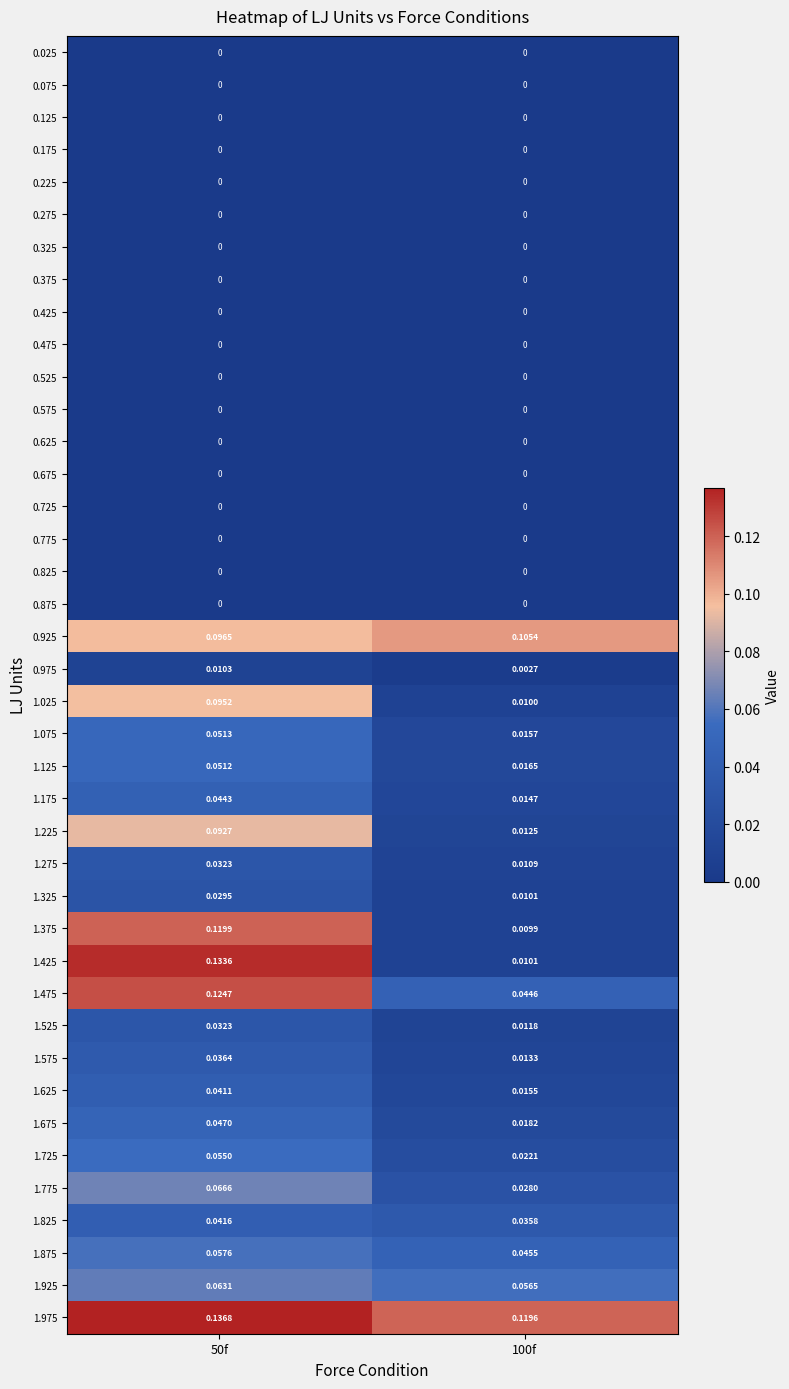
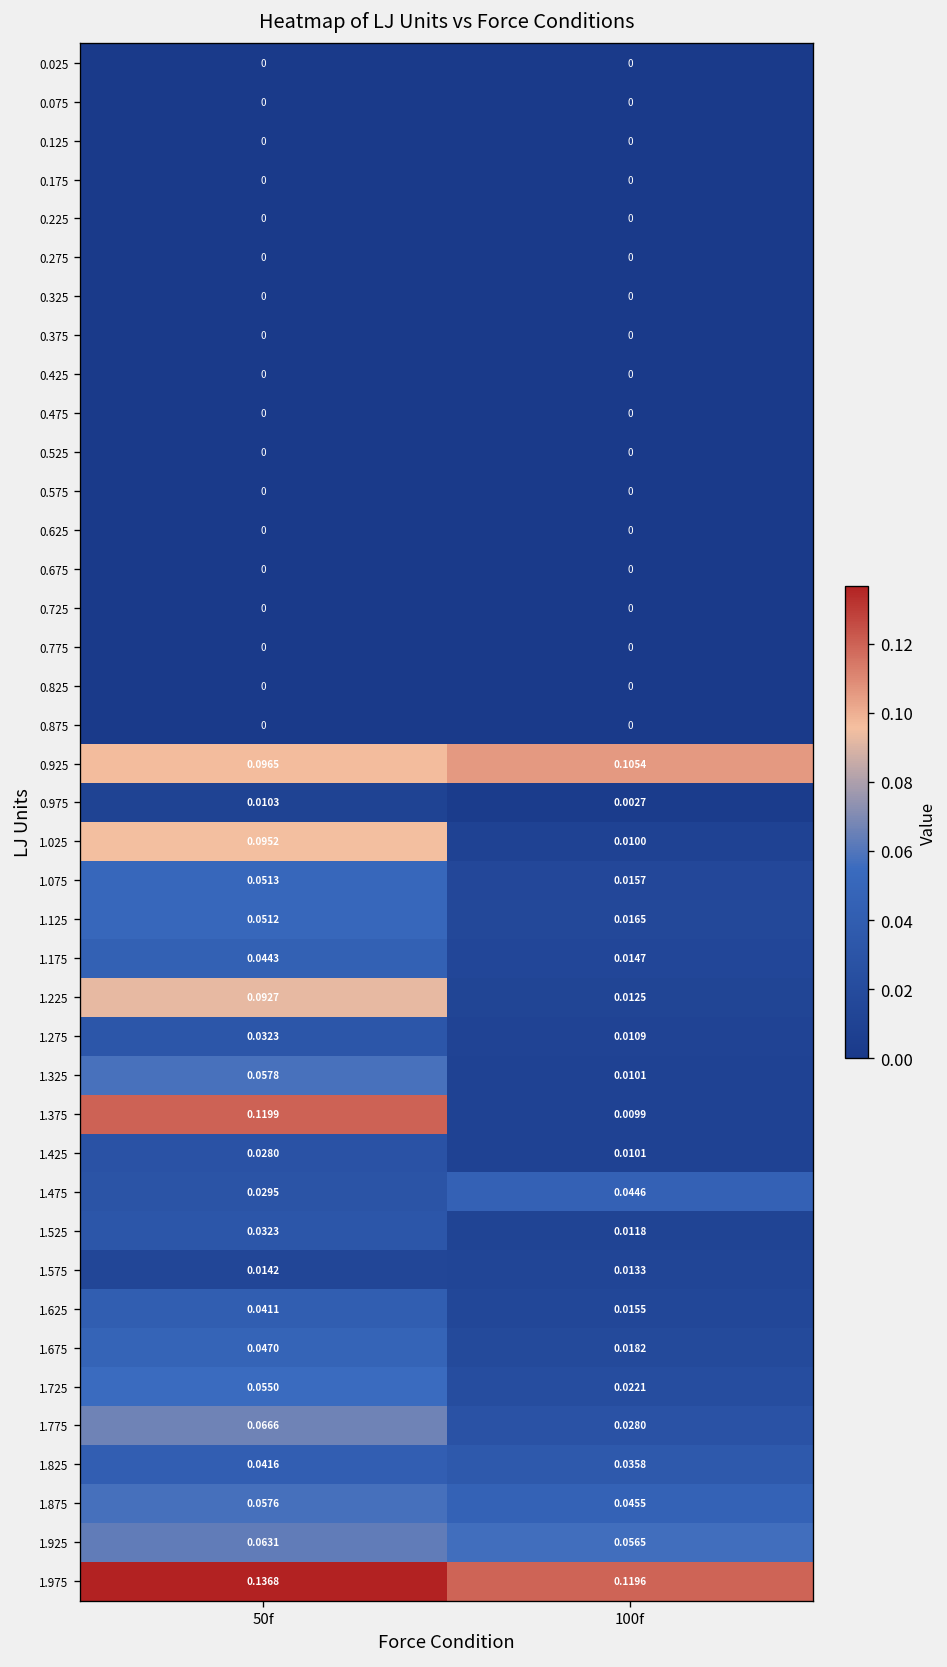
  {
    "0.025": {
      "50f": 0,
      "100f": 0
    },
    "0.075": {
      "50f": 0,
      "100f": 0
    },
    "0.125": {
      "50f": 0,
      "100f": 0
    },
    "0.175": {
      "50f": 0,
      "100f": 0
    },
    "0.225": {
      "50f": 0,
      "100f": 0
    },
    "0.275": {
      "50f": 0,
      "100f": 0
    },
    "0.325": {
      "50f": 0,
      "100f": 0
    },
    "0.375": {
      "50f": 0,
      "100f": 0
    },
    "0.425": {
      "50f": 0,
      "100f": 0
    },
    "0.475": {
      "50f": 0,
      "100f": 0
    },
    "0.525": {
      "50f": 0,
      "100f": 0
    },
    "0.575": {
      "50f": 0,
      "100f": 0
    },
    "0.625": {
      "50f": 0,
      "100f": 0
    },
    "0.675": {
      "50f": 0,
      "100f": 0
    },
    "0.725": {
      "50f": 0,
      "100f": 0
    },
    "0.775": {
      "50f": 0,
      "100f": 0
    },
    "0.825": {
      "50f": 0,
      "100f": 0
    },
    "0.875": {
      "50f": 0,
      "100f": 0
    },
    "0.925": {
      "50f": 0.0965,
      "100f": 0.1054
    },
    "0.975": {
      "50f": 0.0103,
      "100f": 0.0027
    },
    "1.025": {
      "50f": 0.0952,
      "100f": 0.0100
    },
    "1.075": {
      "50f": 0.0513,
      "100f": 0.0157
    },
    "1.125": {
      "50f": 0.0512,
      "100f": 0.0165
    },
    "1.175": {
      "50f": 0.0443,
      "100f": 0.0147
    },
    "1.225": {
      "50f": 0.0927,
      "100f": 0.0125
    },
    "1.275": {
      "50f": 0.0323,
      "100f": 0.0109
    },
    "1.325": {
-     "50f": 0.0295,
+     "50f": 0.0578,
      "100f": 0.0101
    },
    "1.375": {
      "50f": 0.1199,
      "100f": 0.0099
    },
    "1.425": {
-     "50f": 0.1336,
+     "50f": 0.0280,
      "100f": 0.0101
    },
    "1.475": {
-     "50f": 0.1247,
+     "50f": 0.0295,
      "100f": 0.0446
    },
    "1.525": {
      "50f": 0.0323,
      "100f": 0.0118
    },
    "1.575": {
-     "50f": 0.0364,
+     "50f": 0.0142,
      "100f": 0.0133
    },
    "1.625": {
      "50f": 0.0411,
      "100f": 0.0155
    },
    "1.675": {
      "50f": 0.0470,
      "100f": 0.0182
    },
    "1.725": {
      "50f": 0.0550,
      "100f": 0.0221
    },
    "1.775": {
      "50f": 0.0666,
      "100f": 0.0280
    },
    "1.825": {
      "50f": 0.0416,
      "100f": 0.0358
    },
    "1.875": {
      "50f": 0.0576,
      "100f": 0.0455
    },
    "1.925": {
      "50f": 0.0631,
      "100f": 0.0565
    },
    "1.975": {
      "50f": 0.1368,
      "100f": 0.1196
    }
  }
